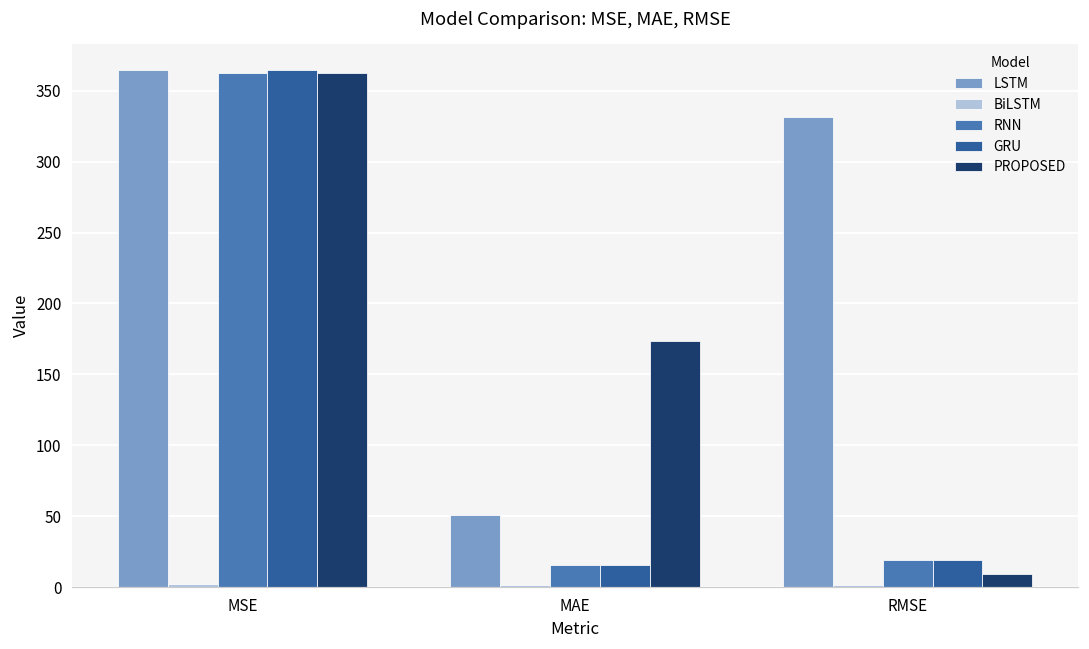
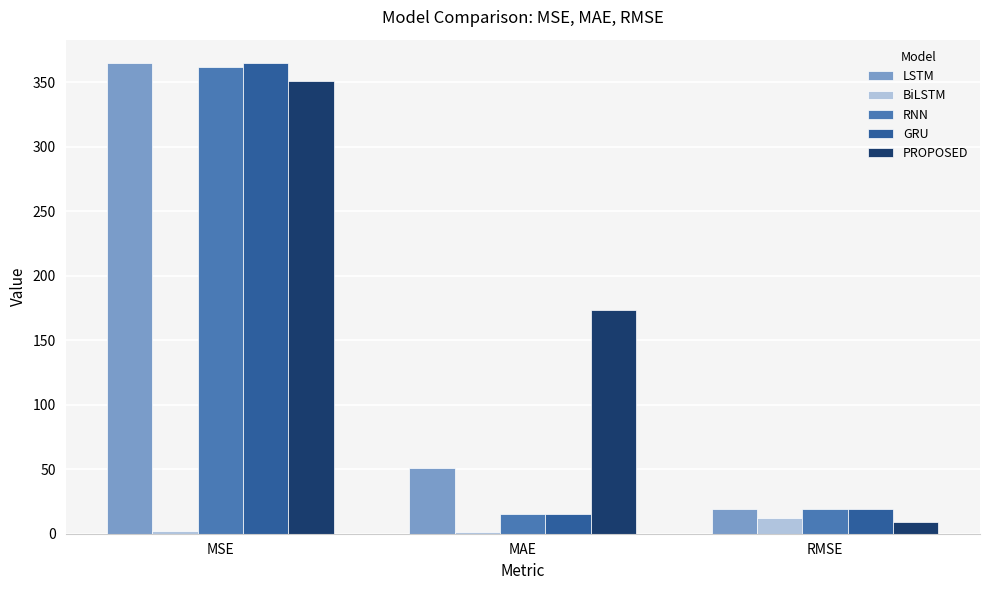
  {
    "LSTM": {
      "MSE": 365,
      "MAE": 51,
-     "RMSE": 331
+     "RMSE": 19
    },
    "BiLSTM": {
      "MSE": 2,
-     "RMSE": 1
+     "RMSE": 12
    },
    "PROPOSED": {
-     "MSE": 363,
+     "MSE": 351,
      "MAE": 173,
      "RMSE": 9
    }
  }
